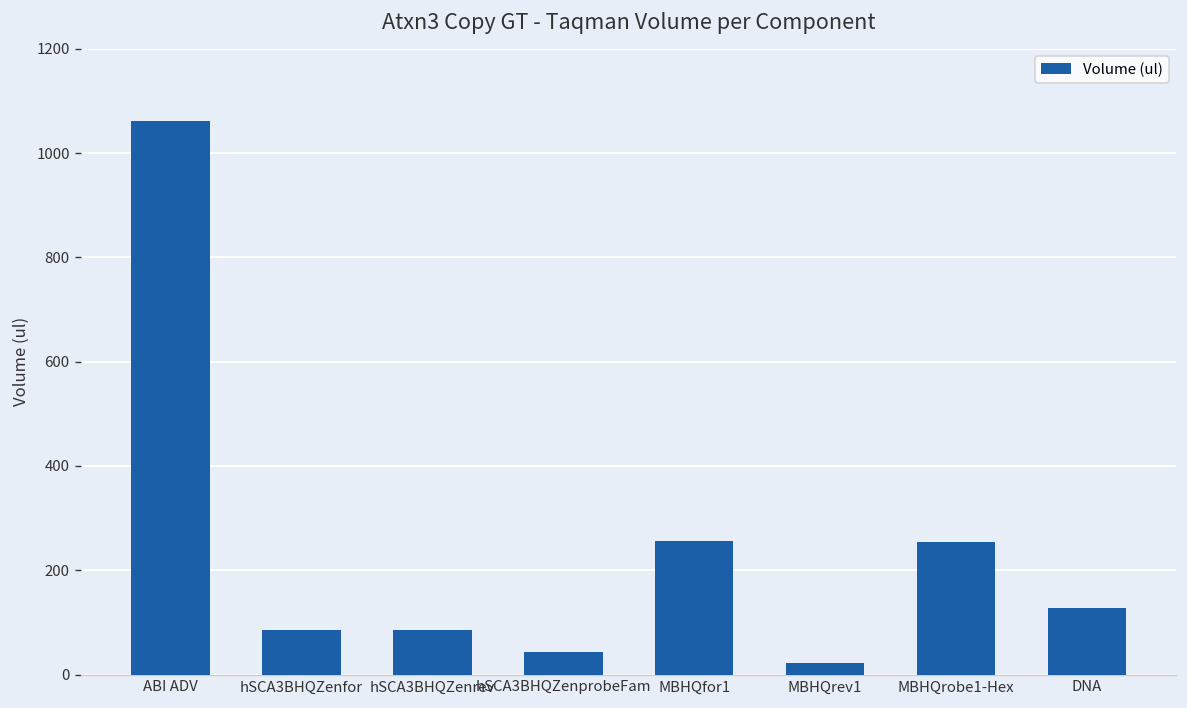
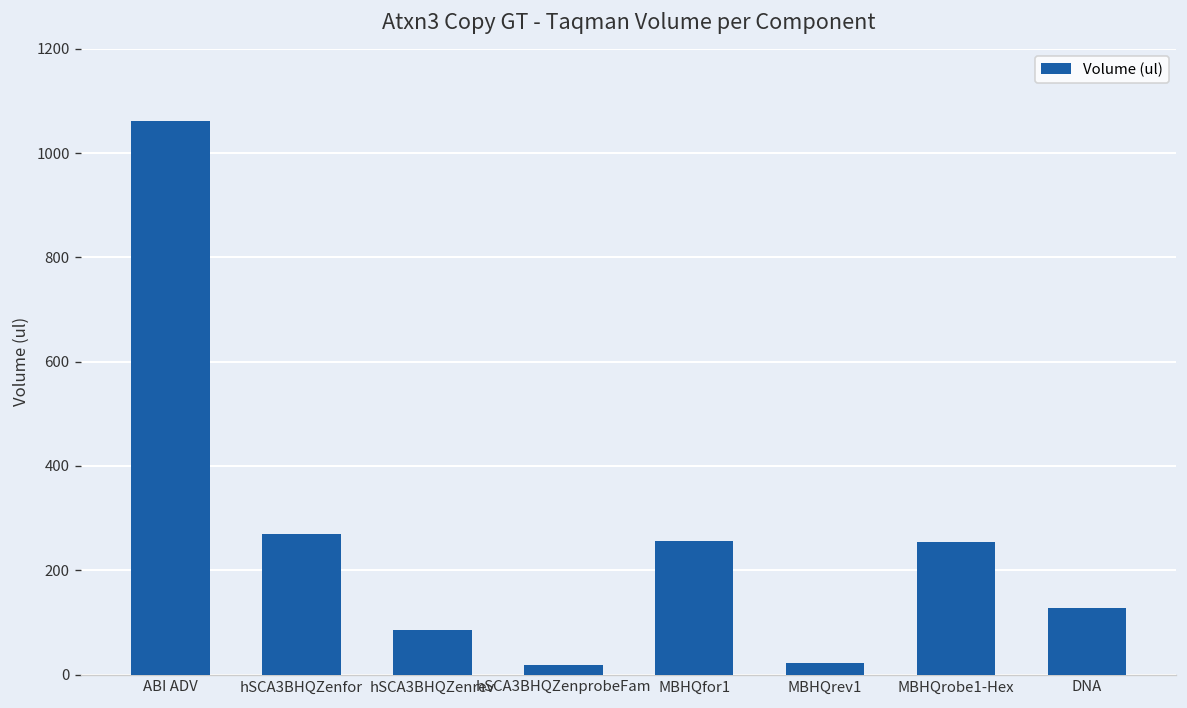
  {
    "ABI ADV": 1060,
-   "hSCA3BHQZenfor": 90,
-   "hSCA3BHQZenprobeFam": 40,
+   "hSCA3BHQZenfor": 270,
+   "hSCA3BHQZenprobeFam": 20,
    "MBHQfor1": 260,
    "MBHQrev1": 20,
    "MBHQrobe1-Hex": 260,
    "DNA": 130
  }
